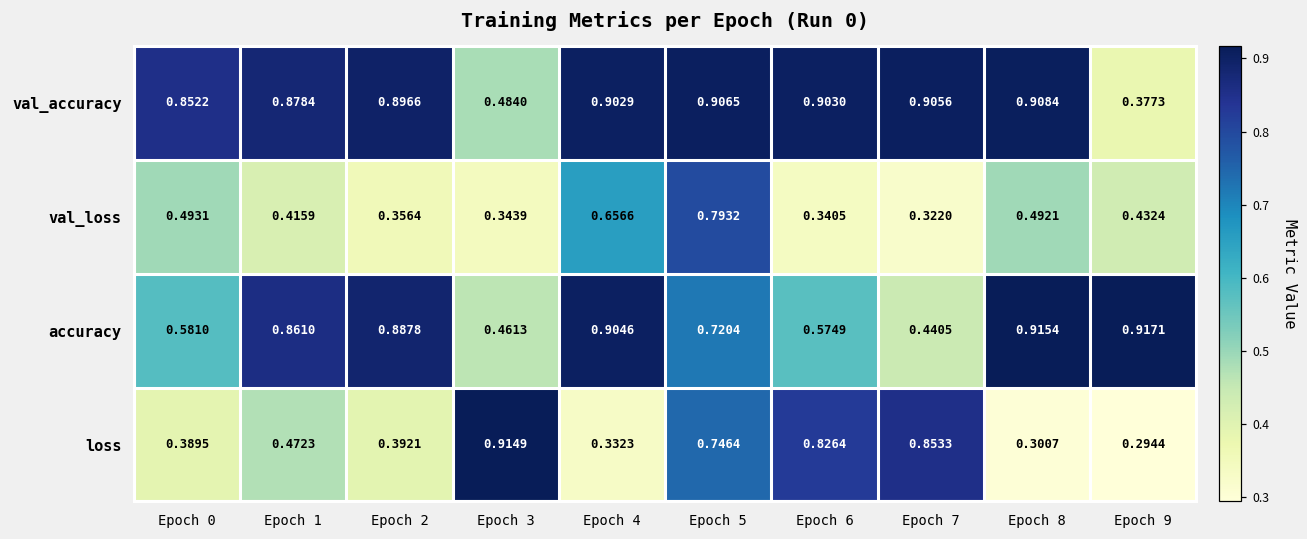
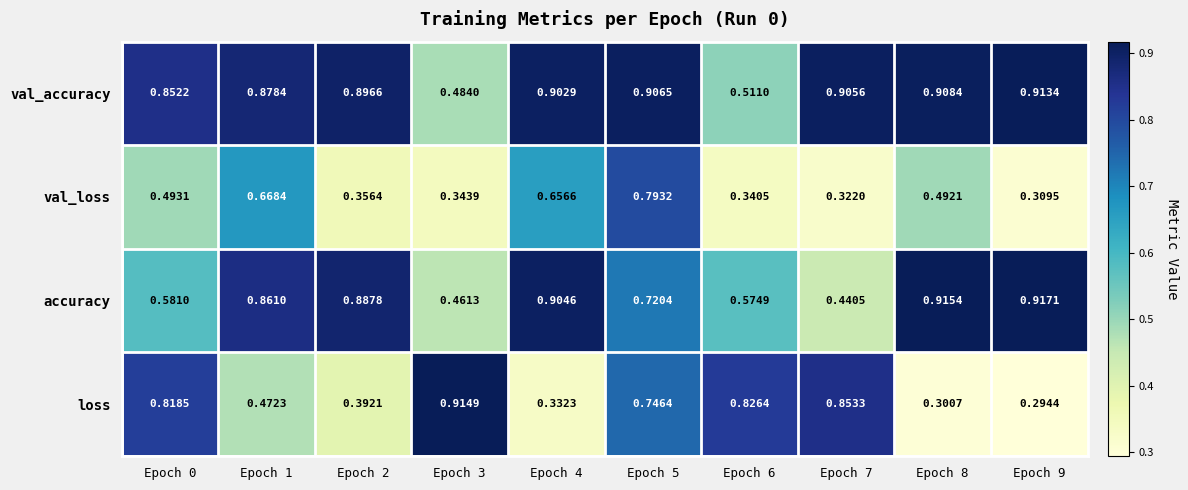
  {
    "val_accuracy": {
      "Epoch 0": 0.8522,
      "Epoch 1": 0.8784,
      "Epoch 2": 0.8966,
      "Epoch 3": 0.4840,
      "Epoch 4": 0.9029,
      "Epoch 5": 0.9065,
-     "Epoch 6": 0.9030,
+     "Epoch 6": 0.5110,
      "Epoch 7": 0.9056,
      "Epoch 8": 0.9084,
-     "Epoch 9": 0.3773
+     "Epoch 9": 0.9134
    },
    "val_loss": {
      "Epoch 0": 0.4931,
-     "Epoch 1": 0.4159,
+     "Epoch 1": 0.6684,
      "Epoch 2": 0.3564,
      "Epoch 3": 0.3439,
      "Epoch 4": 0.6566,
      "Epoch 5": 0.7932,
      "Epoch 6": 0.3405,
      "Epoch 7": 0.3220,
      "Epoch 8": 0.4921,
-     "Epoch 9": 0.4324
+     "Epoch 9": 0.3095
    },
    "accuracy": {
      "Epoch 0": 0.5810,
      "Epoch 1": 0.8610,
      "Epoch 2": 0.8878,
      "Epoch 3": 0.4613,
      "Epoch 4": 0.9046,
      "Epoch 5": 0.7204,
      "Epoch 6": 0.5749,
      "Epoch 7": 0.4405,
      "Epoch 8": 0.9154,
      "Epoch 9": 0.9171
    },
    "loss": {
-     "Epoch 0": 0.3895,
+     "Epoch 0": 0.8185,
      "Epoch 1": 0.4723,
      "Epoch 2": 0.3921,
      "Epoch 3": 0.9149,
      "Epoch 4": 0.3323,
      "Epoch 5": 0.7464,
      "Epoch 6": 0.8264,
      "Epoch 7": 0.8533,
      "Epoch 8": 0.3007,
      "Epoch 9": 0.2944
    }
  }
